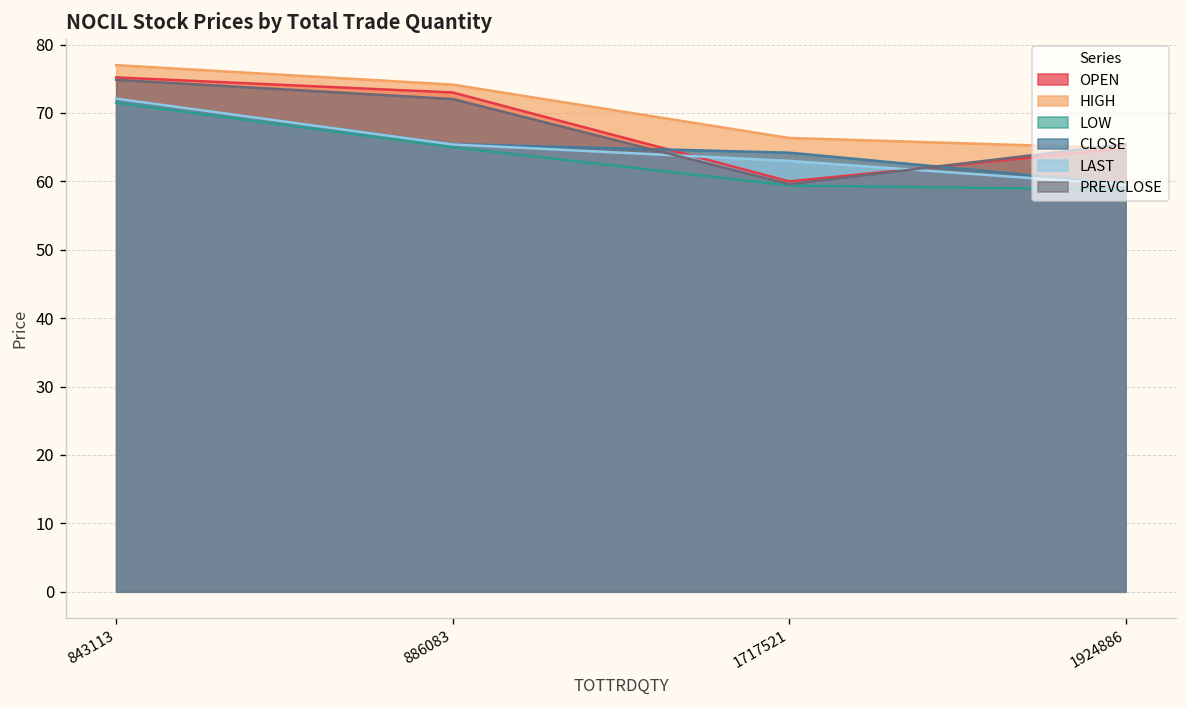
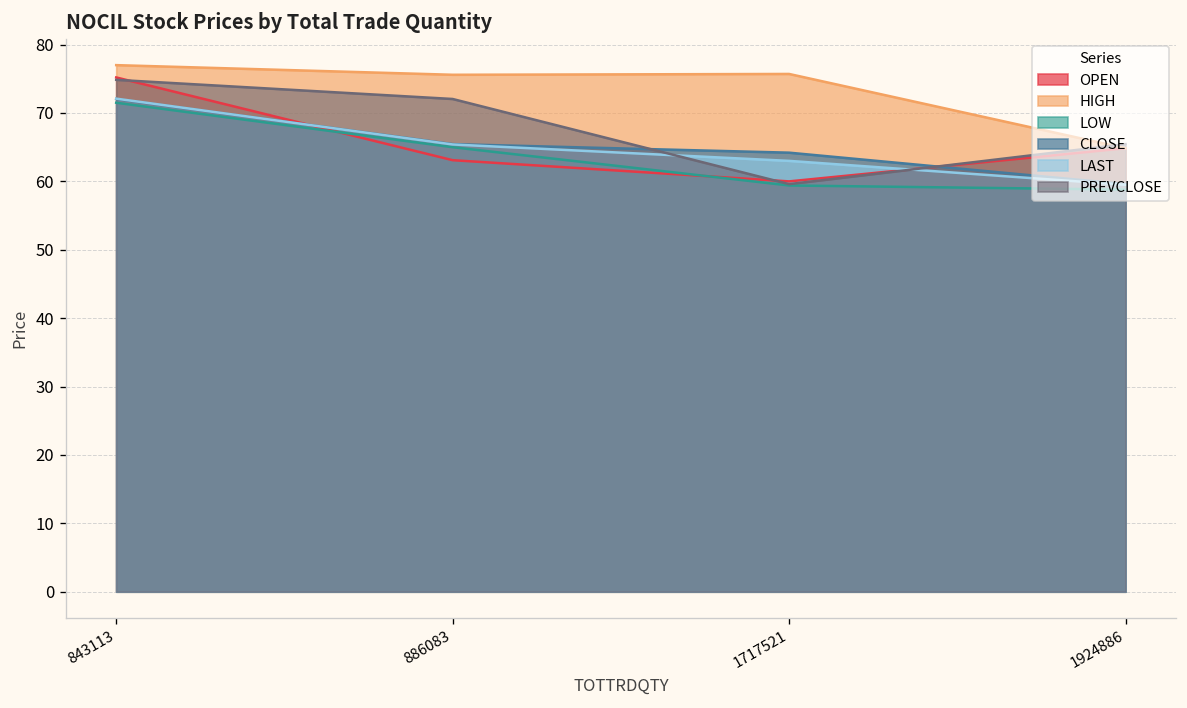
  {
    "OPEN": {
-     "886083": 73
+     "886083": 63
    },
    "HIGH": {
      "843113": 77,
-     "886083": 74,
-     "1717521": 66
+     "886083": 76,
+     "1717521": 76
    },
    "LAST": {
      "1717521": 63
    }
  }
